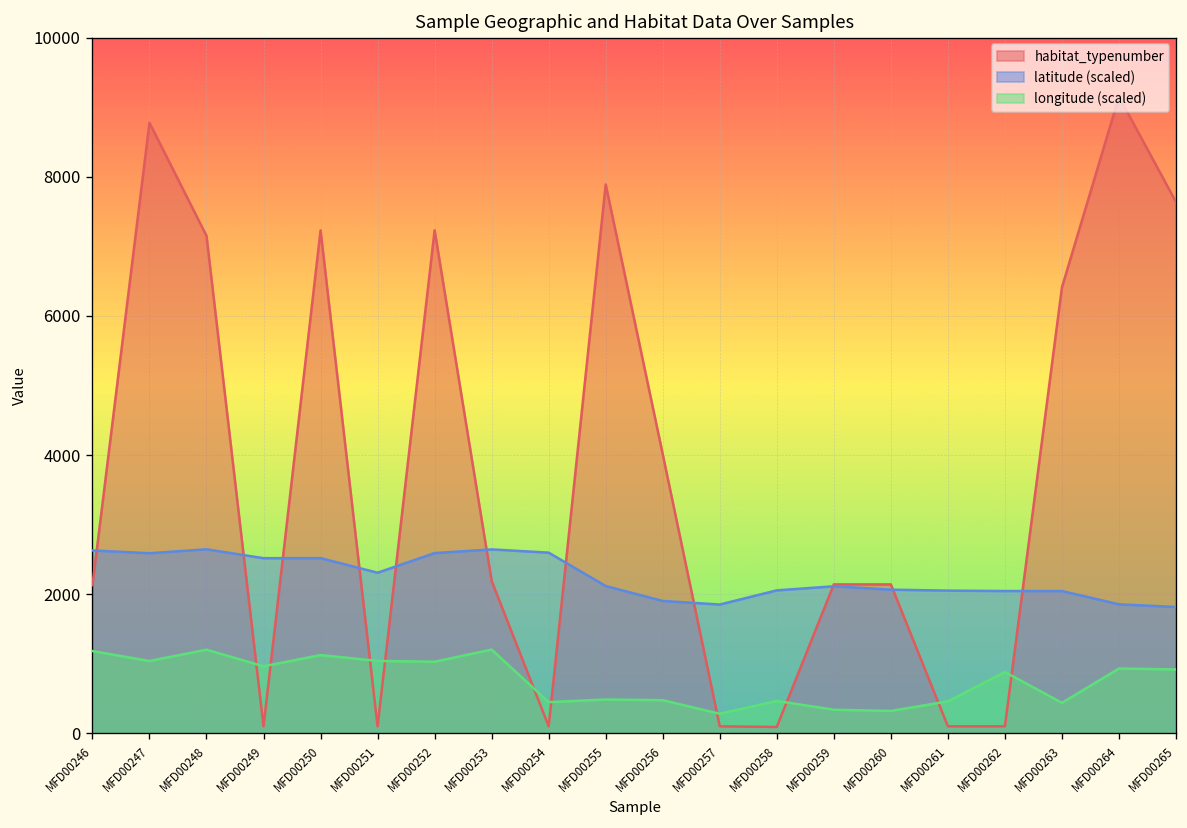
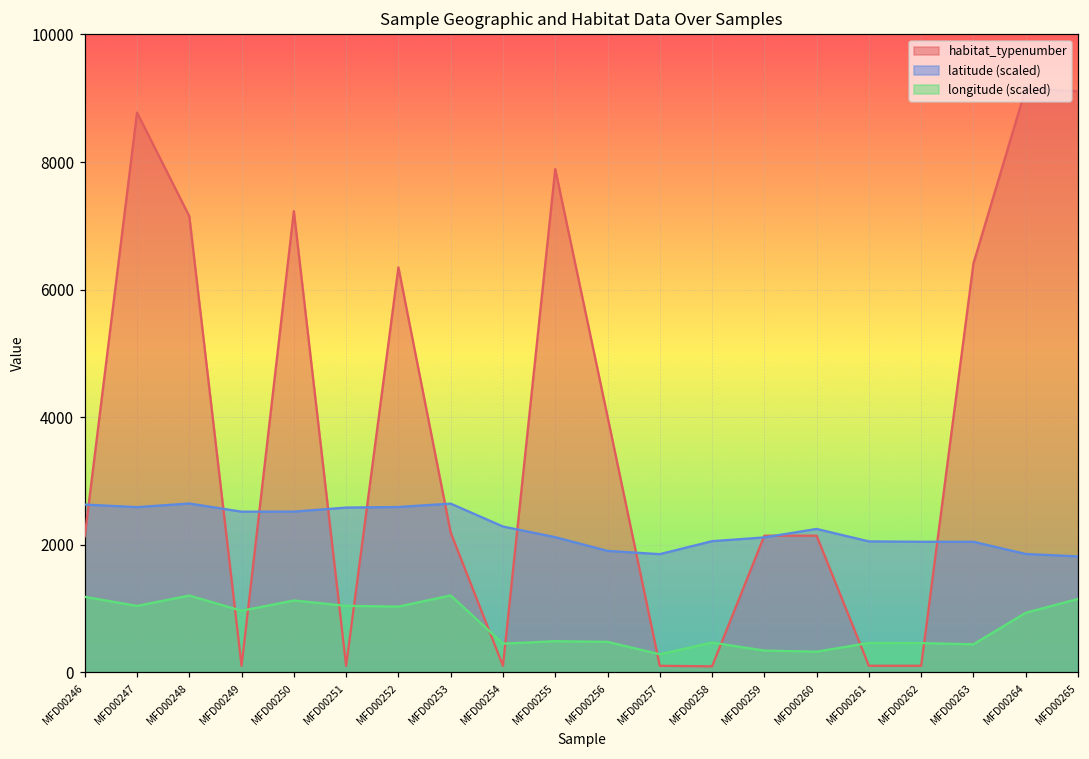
  {
    "habitat_typenumber": {
      "MFD00246": 2100,
      "MFD00247": 8800,
      "MFD00248": 7200,
      "MFD00249": 100,
      "MFD00250": 7200,
      "MFD00251": 100,
-     "MFD00252": 7200,
+     "MFD00252": 6300,
      "MFD00253": 2200,
      "MFD00254": 100,
      "MFD00255": 7900,
      "MFD00256": 4000,
      "MFD00257": 100,
      "MFD00258": 100,
      "MFD00260": 2100,
      "MFD00261": 100,
      "MFD00262": 100,
      "MFD00263": 6400,
-     "MFD00265": 7600
+     "MFD00265": 9100
    },
    "latitude (scaled)": {
      "MFD00246": 2600,
      "MFD00247": 2600,
      "MFD00248": 2600,
      "MFD00249": 2500,
      "MFD00250": 2500,
-     "MFD00251": 2300,
+     "MFD00251": 2600,
      "MFD00252": 2600,
      "MFD00253": 2600,
-     "MFD00254": 2600,
+     "MFD00254": 2300,
      "MFD00255": 2100,
      "MFD00256": 1900,
      "MFD00257": 1900,
      "MFD00258": 2100,
-     "MFD00260": 2100,
+     "MFD00260": 2200,
      "MFD00261": 2100,
      "MFD00262": 2000,
      "MFD00263": 2000,
      "MFD00264": 1900,
      "MFD00265": 1800
    },
    "longitude (scaled)": {
      "MFD00246": 1200,
      "MFD00247": 1000,
      "MFD00248": 1200,
      "MFD00249": 1000,
      "MFD00250": 1100,
      "MFD00251": 1000,
      "MFD00252": 1000,
      "MFD00253": 1200,
      "MFD00254": 400,
      "MFD00255": 500,
      "MFD00256": 500,
      "MFD00257": 300,
      "MFD00258": 500,
      "MFD00259": 300,
      "MFD00260": 300,
      "MFD00261": 500,
-     "MFD00262": 900,
+     "MFD00262": 500,
      "MFD00263": 400,
      "MFD00264": 900,
-     "MFD00265": 900
+     "MFD00265": 1100
    }
  }
